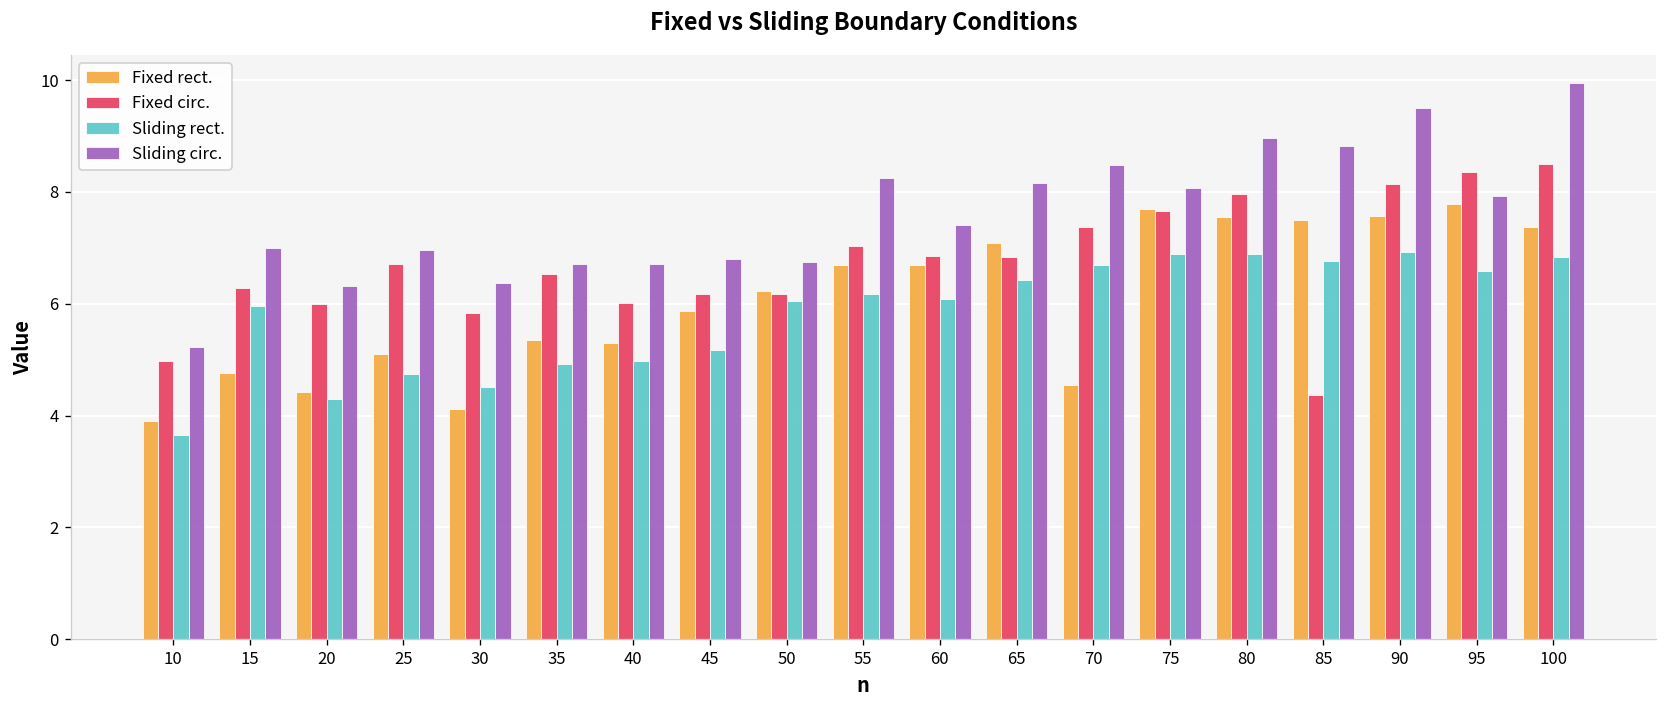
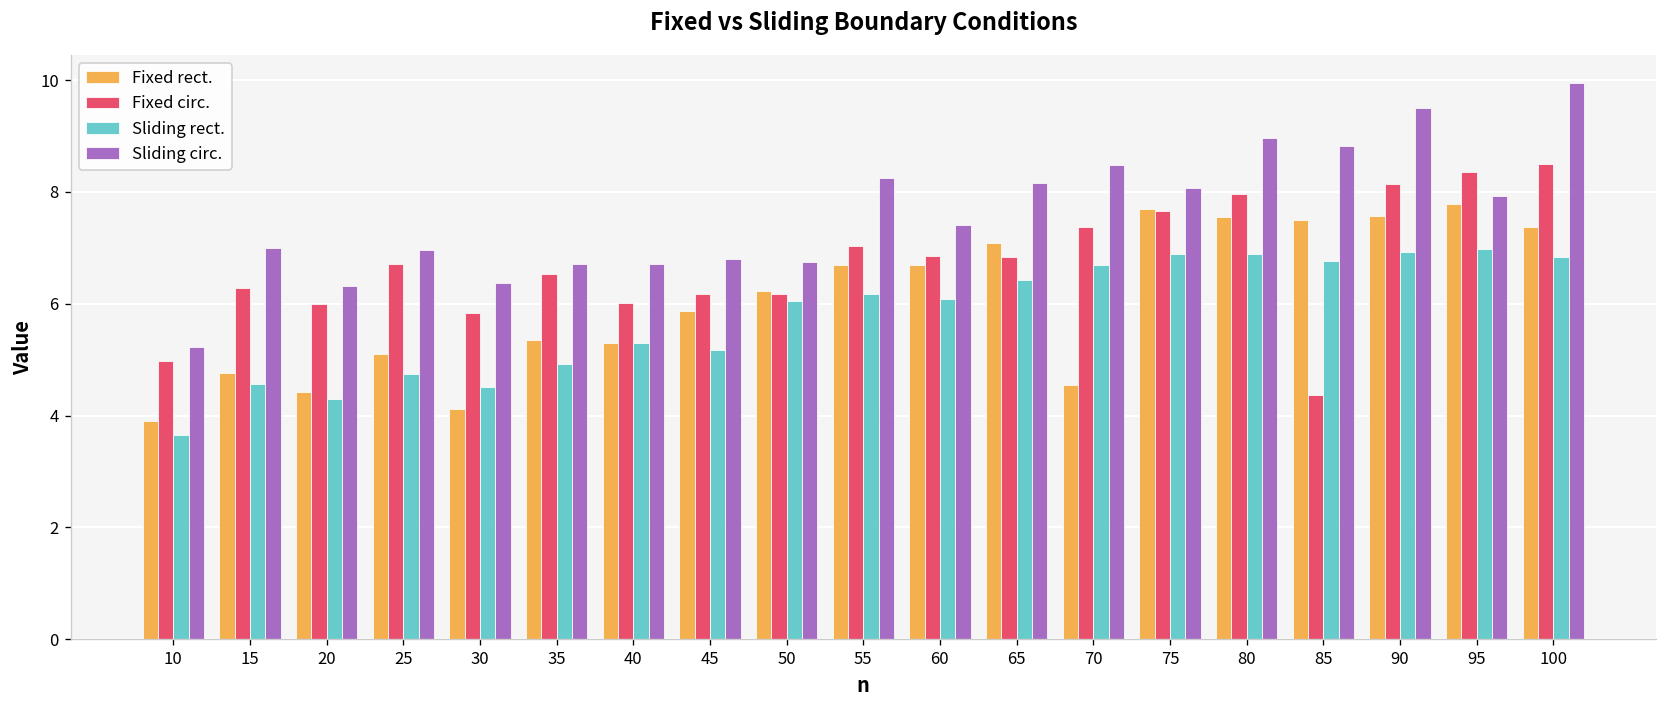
  {
    "Fixed rect.": {
      "10": 3.9,
      "15": 4.8,
      "20": 4.4,
      "25": 5.1,
      "30": 4.1,
      "35": 5.4,
      "40": 5.3,
      "45": 5.9,
      "50": 6.2,
      "55": 6.7,
      "60": 6.7,
      "65": 7.1,
      "70": 4.5,
      "75": 7.7,
      "80": 7.6,
      "85": 7.5,
      "90": 7.6,
      "95": 7.8,
      "100": 7.4
    },
    "Fixed circ.": {
      "10": 5.0,
      "15": 6.3,
      "20": 6.0,
      "25": 6.7,
      "30": 5.8,
      "35": 6.5,
      "40": 6.0,
      "45": 6.2,
      "50": 6.2,
      "55": 7.0,
      "60": 6.9,
      "65": 6.8,
      "70": 7.4,
      "75": 7.7,
      "80": 8.0,
      "85": 4.4,
      "90": 8.1,
      "95": 8.4,
      "100": 8.5
    },
    "Sliding rect.": {
      "10": 3.6,
-     "15": 6.0,
+     "15": 4.6,
      "20": 4.3,
      "25": 4.8,
      "30": 4.5,
      "35": 4.9,
-     "40": 5.0,
+     "40": 5.3,
      "45": 5.2,
      "50": 6.0,
      "55": 6.2,
      "60": 6.1,
      "65": 6.4,
      "70": 6.7,
      "75": 6.9,
      "80": 6.9,
      "85": 6.8,
      "90": 6.9,
-     "95": 6.6,
+     "95": 7.0,
      "100": 6.8
    },
    "Sliding circ.": {
      "10": 5.2,
      "15": 7.0,
      "20": 6.3,
      "25": 7.0,
      "30": 6.4,
      "35": 6.7,
      "40": 6.7,
      "45": 6.8,
      "50": 6.8,
      "55": 8.2,
      "60": 7.4,
      "65": 8.2,
      "70": 8.5,
      "75": 8.1,
      "80": 9.0,
      "85": 8.8,
      "90": 9.5,
      "95": 7.9,
      "100": 10.0
    }
  }
